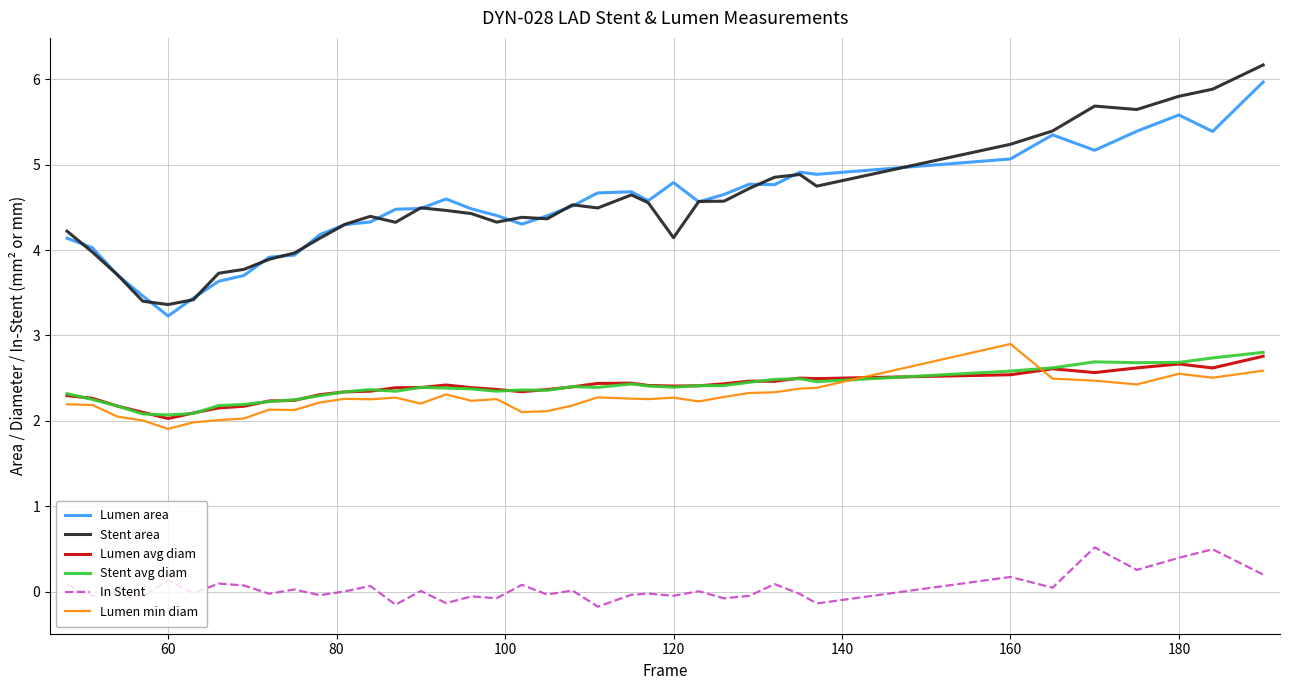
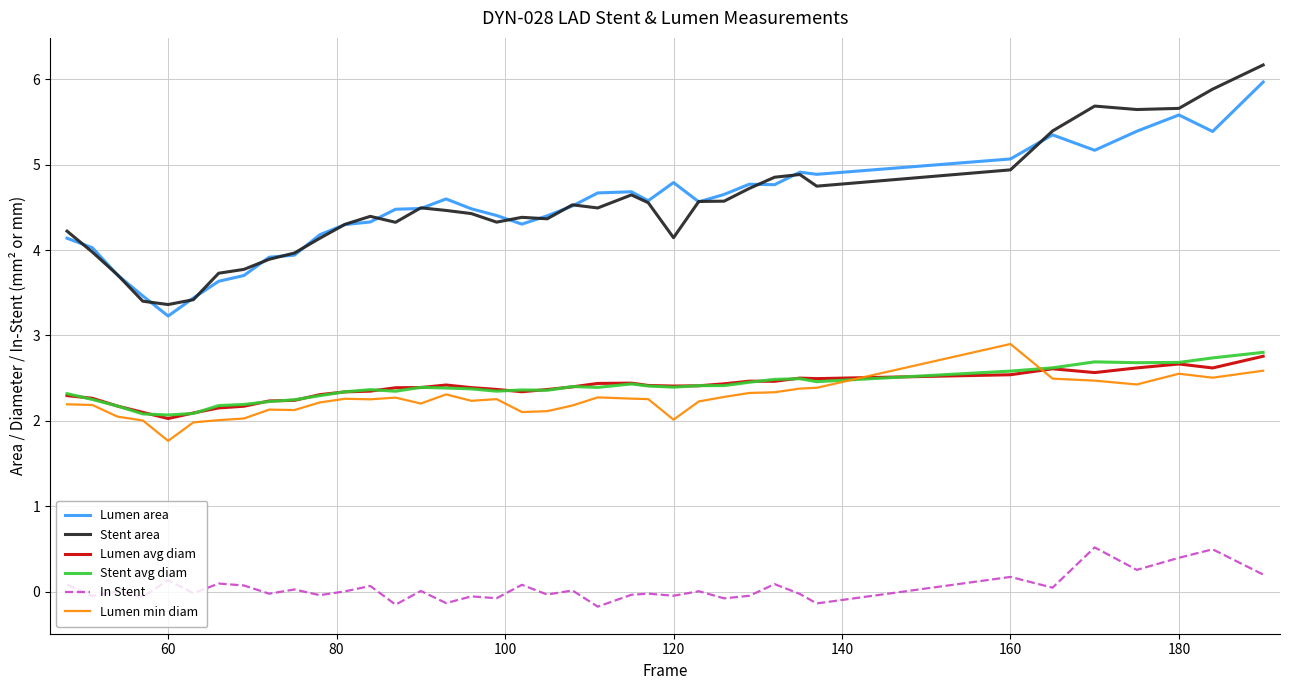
  {
    "Lumen area": {
      "60": 3.2,
      "120": 4.8,
      "160": 5.1,
      "180": 5.6
    },
    "Stent area": {
      "60": 3.4,
      "120": 4.1,
-     "160": 5.2,
-     "180": 5.8
+     "160": 4.9,
+     "180": 5.7
    },
    "Lumen avg diam": {
      "60": 2.0,
      "160": 2.5
    },
    "Stent avg diam": {
      "60": 2.1,
      "160": 2.6
    },
    "In Stent": {
      "120": 0.0,
      "160": 0.2,
      "180": 0.4
    },
    "Lumen min diam": {
-     "60": 1.9,
-     "120": 2.3,
+     "60": 1.8,
+     "120": 2.0,
      "160": 2.9,
      "180": 2.6
    }
  }
